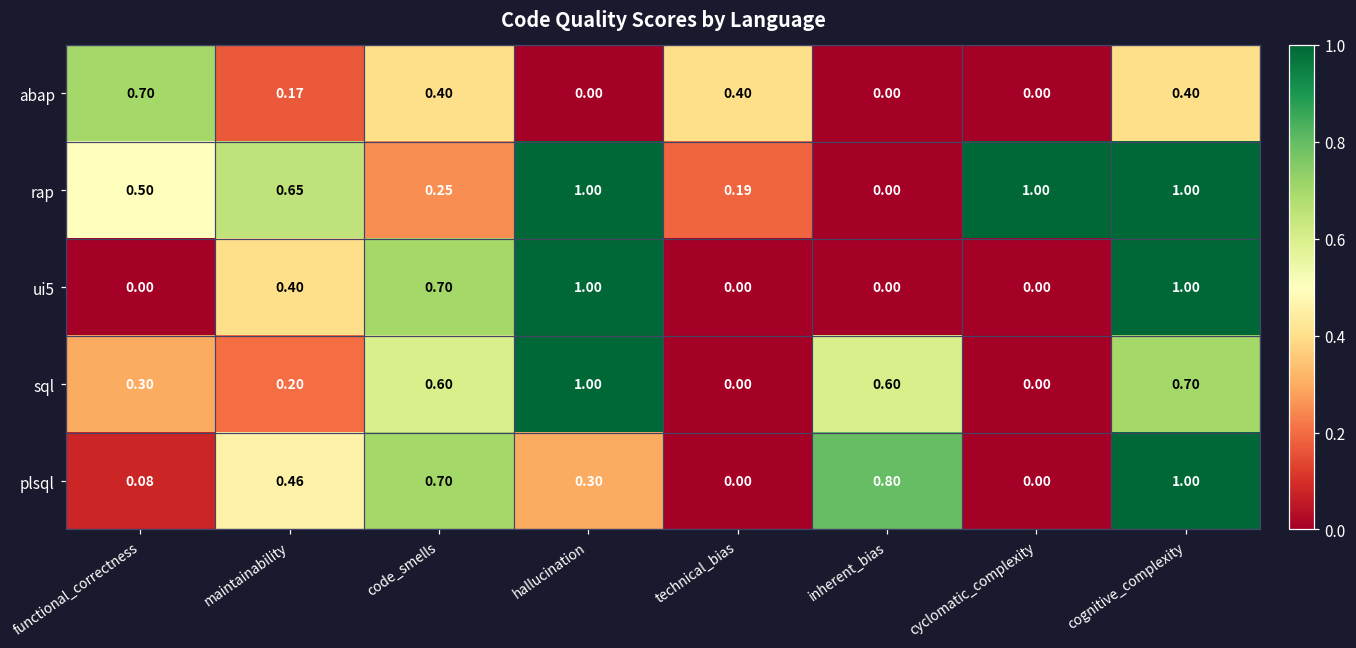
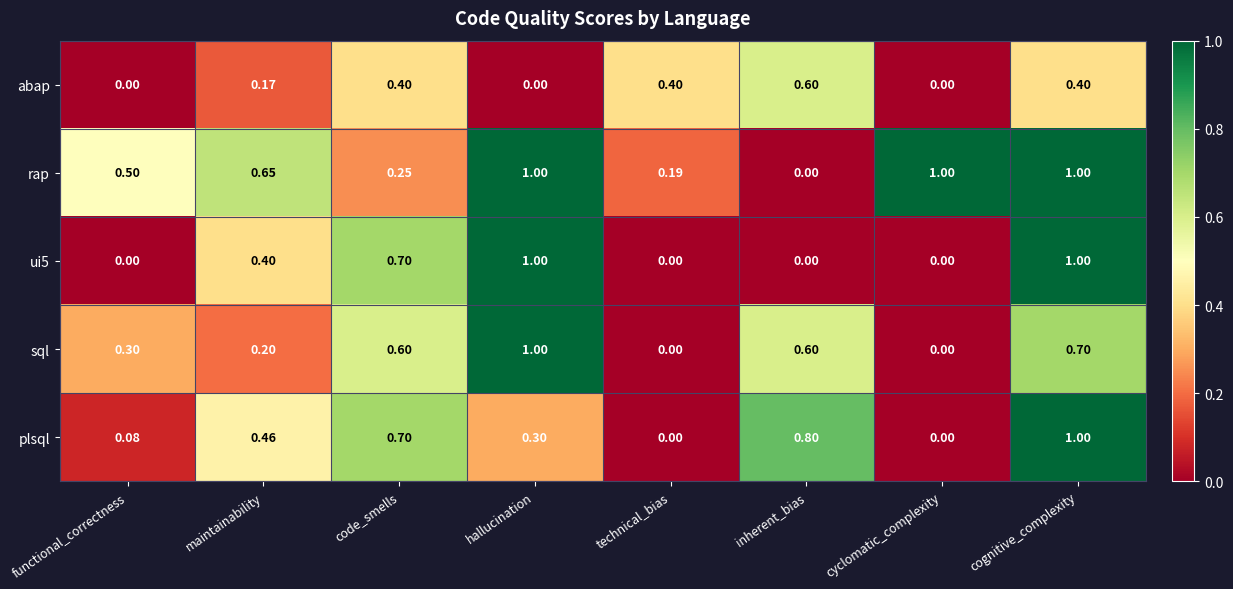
  {
    "abap": {
-     "functional_correctness": 0.70,
+     "functional_correctness": 0.00,
      "maintainability": 0.17,
      "code_smells": 0.40,
      "hallucination": 0.00,
      "technical_bias": 0.40,
-     "inherent_bias": 0.00,
+     "inherent_bias": 0.60,
      "cyclomatic_complexity": 0.00,
      "cognitive_complexity": 0.40
    },
    "rap": {
      "functional_correctness": 0.50,
      "maintainability": 0.65,
      "code_smells": 0.25,
      "hallucination": 1.00,
      "technical_bias": 0.19,
      "inherent_bias": 0.00,
      "cyclomatic_complexity": 1.00,
      "cognitive_complexity": 1.00
    },
    "ui5": {
      "functional_correctness": 0.00,
      "maintainability": 0.40,
      "code_smells": 0.70,
      "hallucination": 1.00,
      "technical_bias": 0.00,
      "inherent_bias": 0.00,
      "cyclomatic_complexity": 0.00,
      "cognitive_complexity": 1.00
    },
    "sql": {
      "functional_correctness": 0.30,
      "maintainability": 0.20,
      "code_smells": 0.60,
      "hallucination": 1.00,
      "technical_bias": 0.00,
      "inherent_bias": 0.60,
      "cyclomatic_complexity": 0.00,
      "cognitive_complexity": 0.70
    },
    "plsql": {
      "functional_correctness": 0.08,
      "maintainability": 0.46,
      "code_smells": 0.70,
      "hallucination": 0.30,
      "technical_bias": 0.00,
      "inherent_bias": 0.80,
      "cyclomatic_complexity": 0.00,
      "cognitive_complexity": 1.00
    }
  }
